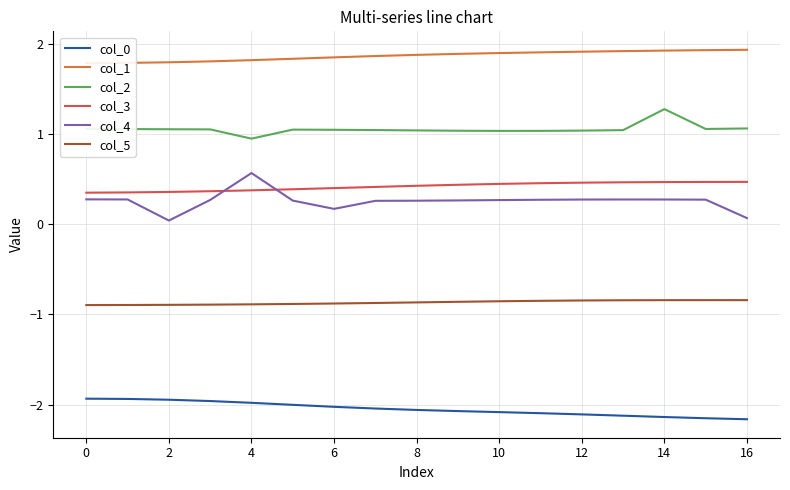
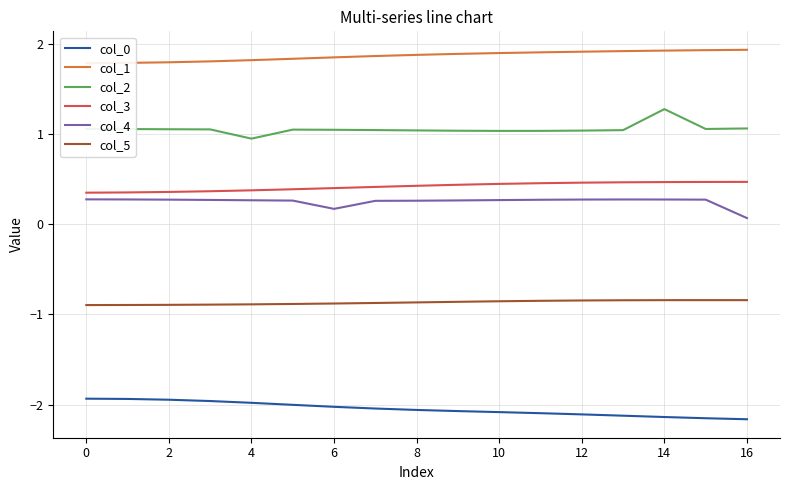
  {
    "col_0": {
      "0": -1.9,
      "2": -1.9,
      "4": -2.0,
      "6": -2.0,
      "8": -2.1,
      "10": -2.1,
      "12": -2.1,
      "14": -2.1,
      "16": -2.2
    },
    "col_2": {
      "2": 1.1,
      "4": 0.9,
      "6": 1.0,
      "8": 1.0,
      "10": 1.0,
      "12": 1.0,
      "14": 1.3,
      "16": 1.1
    },
    "col_4": {
      "0": 0.3,
-     "2": 0.0,
-     "4": 0.6,
+     "2": 0.3,
+     "4": 0.3,
      "6": 0.2,
      "8": 0.3,
      "10": 0.3,
      "12": 0.3,
      "14": 0.3,
      "16": 0.1
    },
    "col_5": {
      "0": -0.9,
      "2": -0.9,
      "4": -0.9,
      "6": -0.9,
      "8": -0.9,
      "10": -0.9,
      "12": -0.8,
      "14": -0.8,
      "16": -0.8
    }
  }
